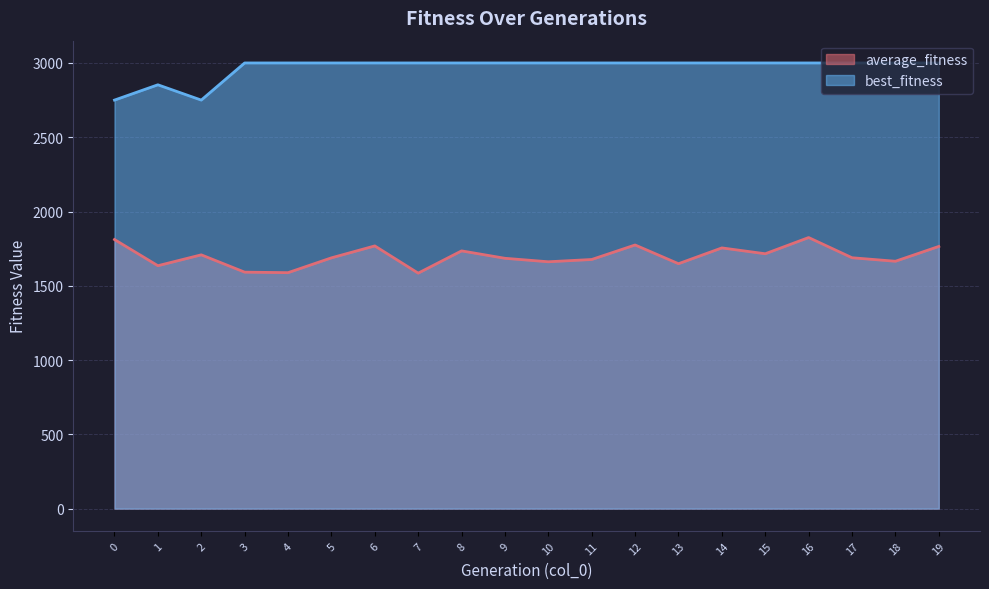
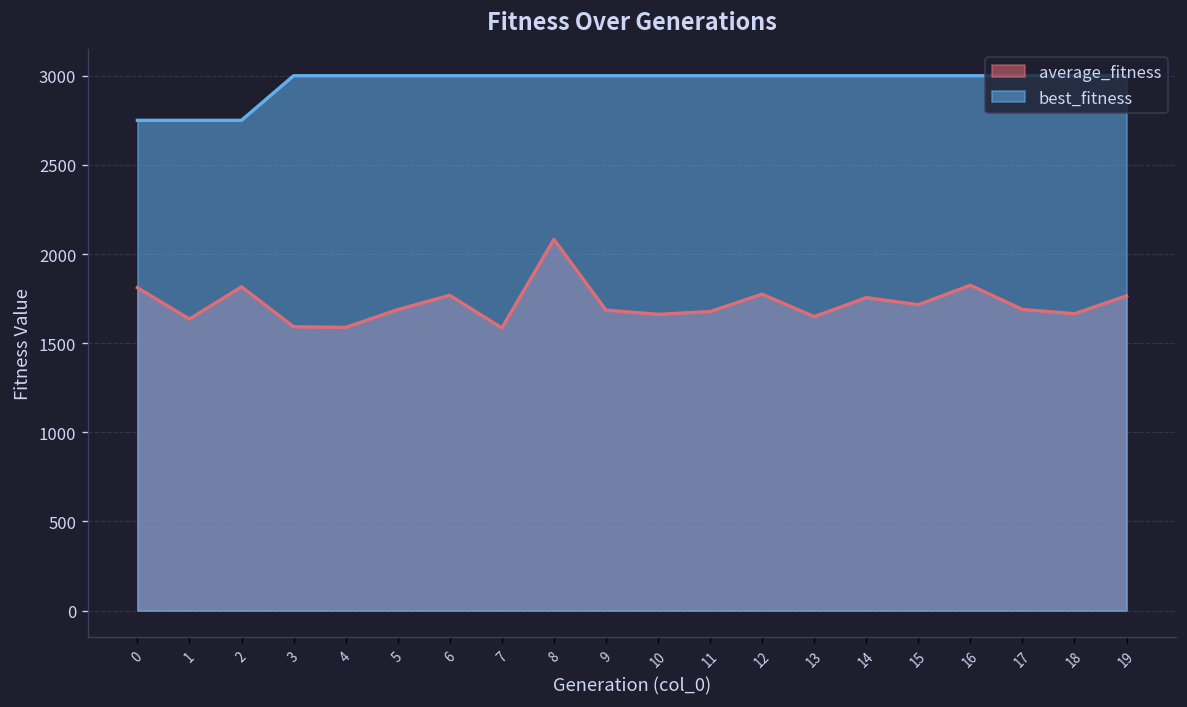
  {
    "average_fitness": {
      "0": 1810,
      "1": 1640,
-     "2": 1710,
+     "2": 1820,
      "3": 1590,
      "4": 1590,
      "5": 1690,
      "6": 1770,
      "7": 1590,
-     "8": 1730,
+     "8": 2080,
      "9": 1690,
      "10": 1660,
      "11": 1680,
      "12": 1770,
      "13": 1650,
      "14": 1760,
      "15": 1720,
      "16": 1820,
      "17": 1690,
      "18": 1670,
      "19": 1760
    },
    "best_fitness": {
      "0": 2750,
-     "1": 2850,
+     "1": 2750,
      "2": 2750,
      "3": 3000,
      "4": 3000,
      "5": 3000,
      "6": 3000,
      "7": 3000,
      "8": 3000,
      "9": 3000,
      "10": 3000,
      "11": 3000,
      "12": 3000,
      "13": 3000,
      "14": 3000,
      "15": 3000,
      "16": 3000
    }
  }
